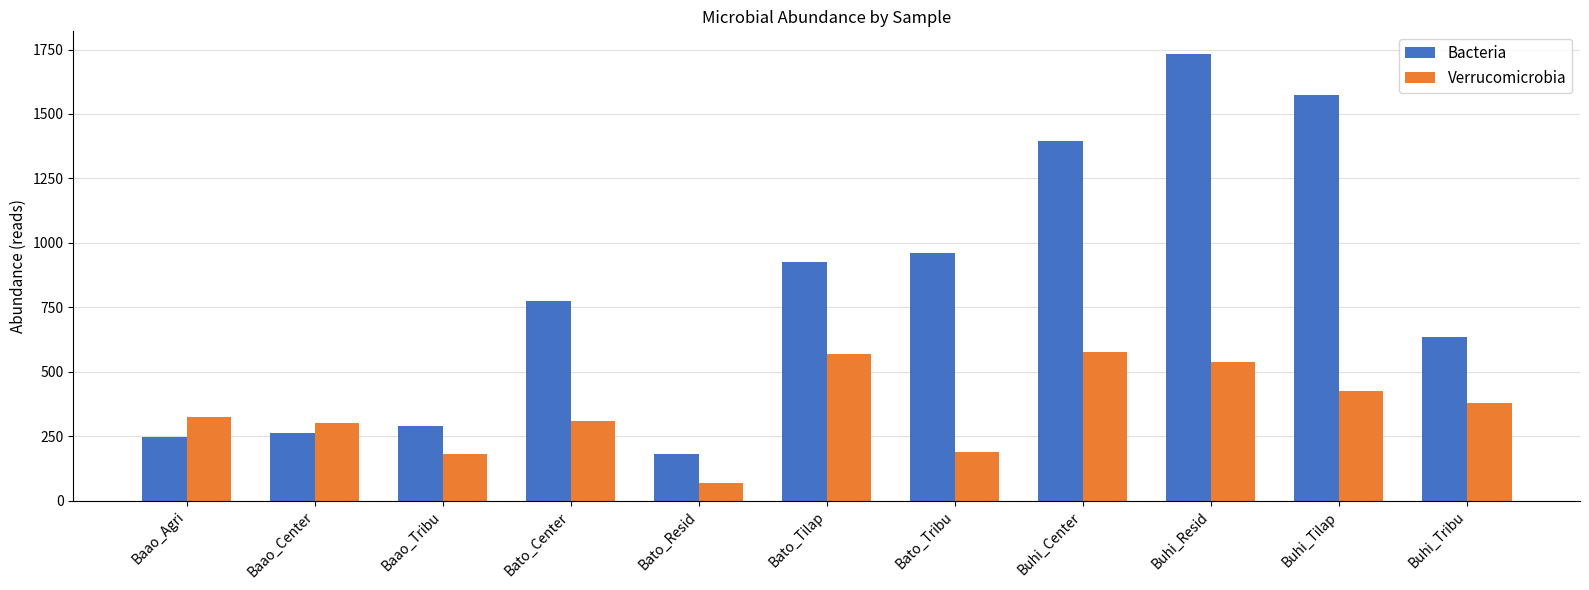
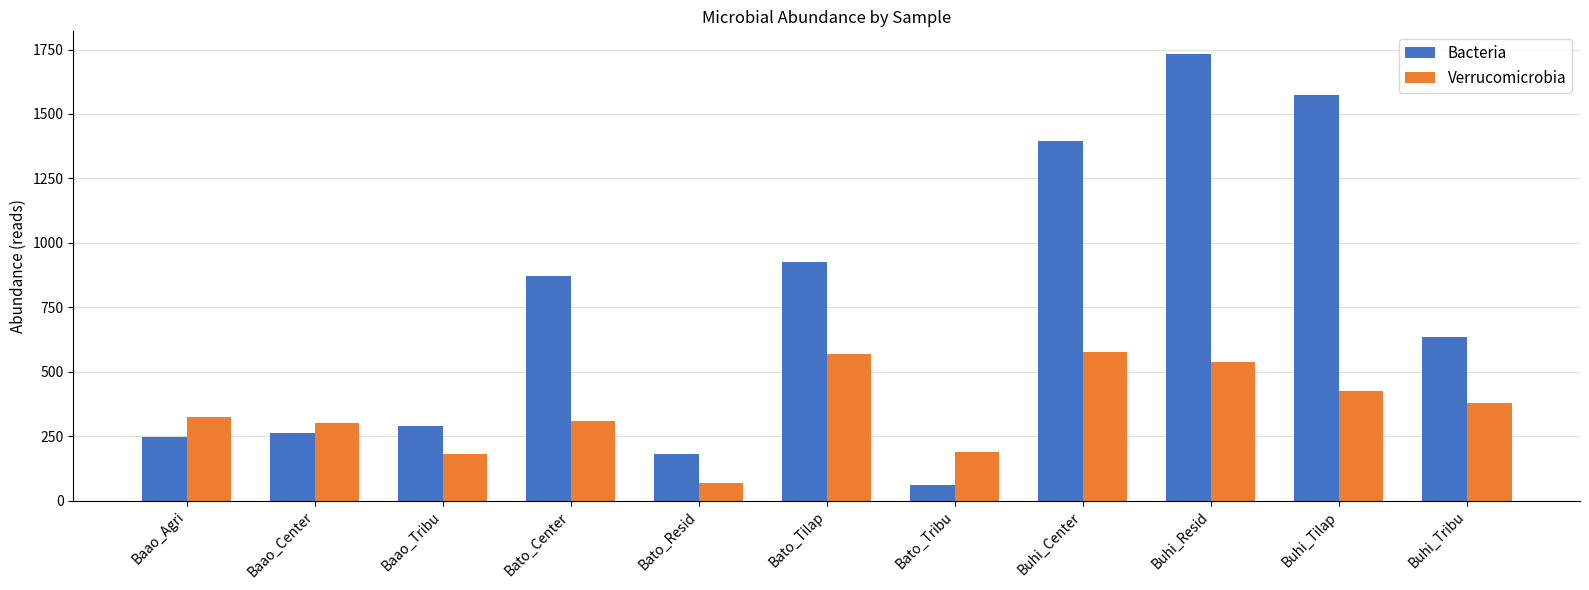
  {
    "Bacteria": {
      "Baao_Agri": 250,
      "Baao_Center": 260,
      "Baao_Tribu": 290,
-     "Bato_Center": 770,
+     "Bato_Center": 870,
      "Bato_Resid": 180,
      "Bato_Tilap": 930,
-     "Bato_Tribu": 960,
+     "Bato_Tribu": 60,
      "Buhi_Center": 1400,
      "Buhi_Resid": 1730,
      "Buhi_Tilap": 1570,
      "Buhi_Tribu": 630
    },
    "Verrucomicrobia": {
      "Baao_Agri": 330,
      "Baao_Center": 300,
      "Baao_Tribu": 180,
      "Bato_Center": 310,
      "Bato_Resid": 70,
      "Bato_Tilap": 570,
      "Bato_Tribu": 190,
      "Buhi_Center": 580,
      "Buhi_Resid": 540,
      "Buhi_Tilap": 430,
      "Buhi_Tribu": 380
    }
  }
